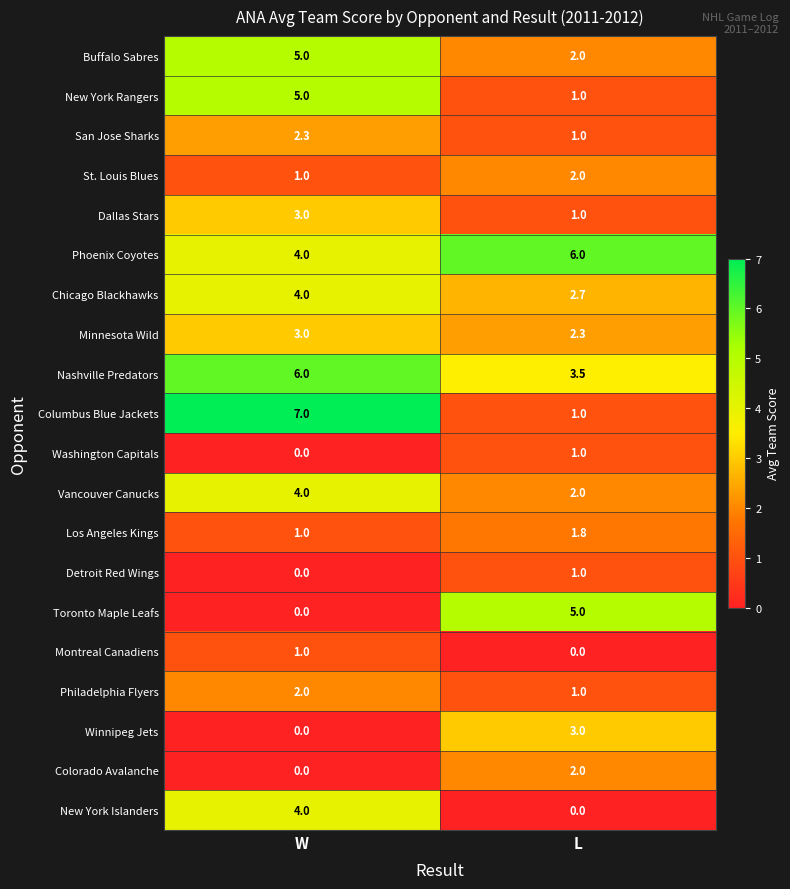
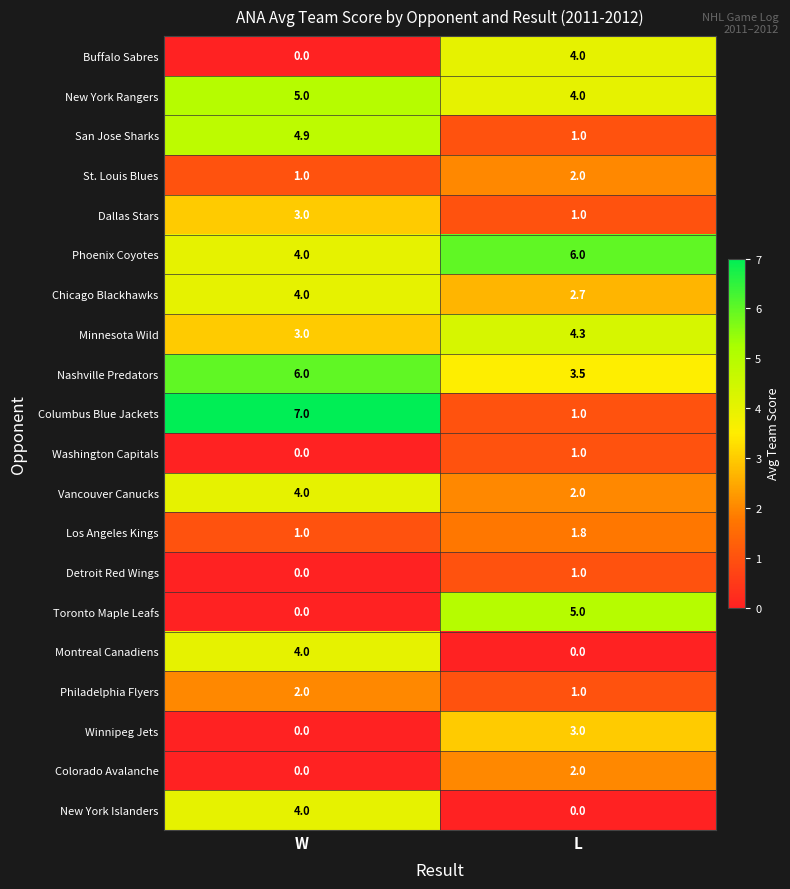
  {
    "Buffalo Sabres": {
-     "W": 5.0,
-     "L": 2.0
+     "W": 0.0,
+     "L": 4.0
    },
    "New York Rangers": {
      "W": 5.0,
-     "L": 1.0
+     "L": 4.0
    },
    "San Jose Sharks": {
-     "W": 2.3,
+     "W": 4.9,
      "L": 1.0
    },
    "St. Louis Blues": {
      "W": 1.0,
      "L": 2.0
    },
    "Dallas Stars": {
      "W": 3.0,
      "L": 1.0
    },
    "Phoenix Coyotes": {
      "W": 4.0,
      "L": 6.0
    },
    "Chicago Blackhawks": {
      "W": 4.0,
      "L": 2.7
    },
    "Minnesota Wild": {
      "W": 3.0,
-     "L": 2.3
+     "L": 4.3
    },
    "Nashville Predators": {
      "W": 6.0,
      "L": 3.5
    },
    "Columbus Blue Jackets": {
      "W": 7.0,
      "L": 1.0
    },
    "Washington Capitals": {
      "W": 0.0,
      "L": 1.0
    },
    "Vancouver Canucks": {
      "W": 4.0,
      "L": 2.0
    },
    "Los Angeles Kings": {
      "W": 1.0,
      "L": 1.8
    },
    "Detroit Red Wings": {
      "W": 0.0,
      "L": 1.0
    },
    "Toronto Maple Leafs": {
      "W": 0.0,
      "L": 5.0
    },
    "Montreal Canadiens": {
-     "W": 1.0,
+     "W": 4.0,
      "L": 0.0
    },
    "Philadelphia Flyers": {
      "W": 2.0,
      "L": 1.0
    },
    "Winnipeg Jets": {
      "W": 0.0,
      "L": 3.0
    },
    "Colorado Avalanche": {
      "W": 0.0,
      "L": 2.0
    },
    "New York Islanders": {
      "W": 4.0,
      "L": 0.0
    }
  }
